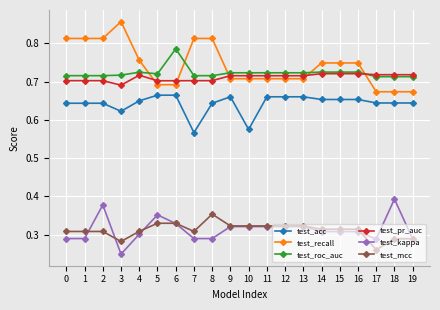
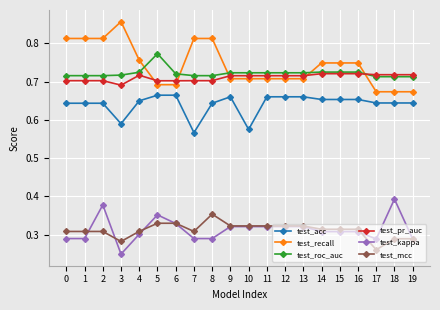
  {
    "test_acc": {
      "0": 0.64,
      "1": 0.64,
      "2": 0.64,
-     "3": 0.62,
+     "3": 0.59,
      "4": 0.65,
      "5": 0.66,
      "6": 0.66,
      "7": 0.57,
      "8": 0.64,
      "9": 0.66,
      "10": 0.57,
      "11": 0.66,
      "12": 0.66,
      "13": 0.66,
      "14": 0.65,
      "15": 0.65,
      "16": 0.65,
      "17": 0.64,
      "18": 0.64,
      "19": 0.64
    },
    "test_recall": {
      "0": 0.81,
      "1": 0.81,
      "2": 0.81,
      "3": 0.86,
      "4": 0.76,
      "5": 0.69,
      "6": 0.69,
      "7": 0.81,
      "8": 0.81,
      "9": 0.71,
      "10": 0.71,
      "11": 0.71,
      "12": 0.71,
      "13": 0.71,
      "14": 0.75,
      "15": 0.75,
      "16": 0.75,
      "17": 0.67,
      "18": 0.67,
      "19": 0.67
    },
    "test_roc_auc": {
      "0": 0.72,
      "1": 0.72,
      "2": 0.72,
      "3": 0.72,
      "4": 0.72,
-     "5": 0.72,
-     "6": 0.79,
+     "5": 0.77,
+     "6": 0.72,
      "7": 0.72,
      "8": 0.72,
      "9": 0.72,
      "10": 0.72,
      "11": 0.72,
      "12": 0.72,
      "13": 0.72
    },
    "test_pr_auc": {
      "0": 0.70,
      "1": 0.70,
      "2": 0.70,
      "3": 0.69,
      "4": 0.72,
      "5": 0.70,
      "6": 0.70,
      "7": 0.70,
      "8": 0.70,
      "9": 0.72,
      "10": 0.72,
      "11": 0.72,
      "12": 0.72,
      "13": 0.72
    },
    "test_kappa": {
      "0": 0.29,
      "1": 0.29,
      "2": 0.38,
      "3": 0.25,
      "4": 0.30,
      "5": 0.35,
      "7": 0.29,
      "8": 0.29,
      "18": 0.39
    },
    "test_mcc": {
      "0": 0.31,
      "1": 0.31,
      "2": 0.31,
      "3": 0.28,
      "4": 0.31,
      "5": 0.33,
      "7": 0.31,
      "8": 0.35
    }
  }
